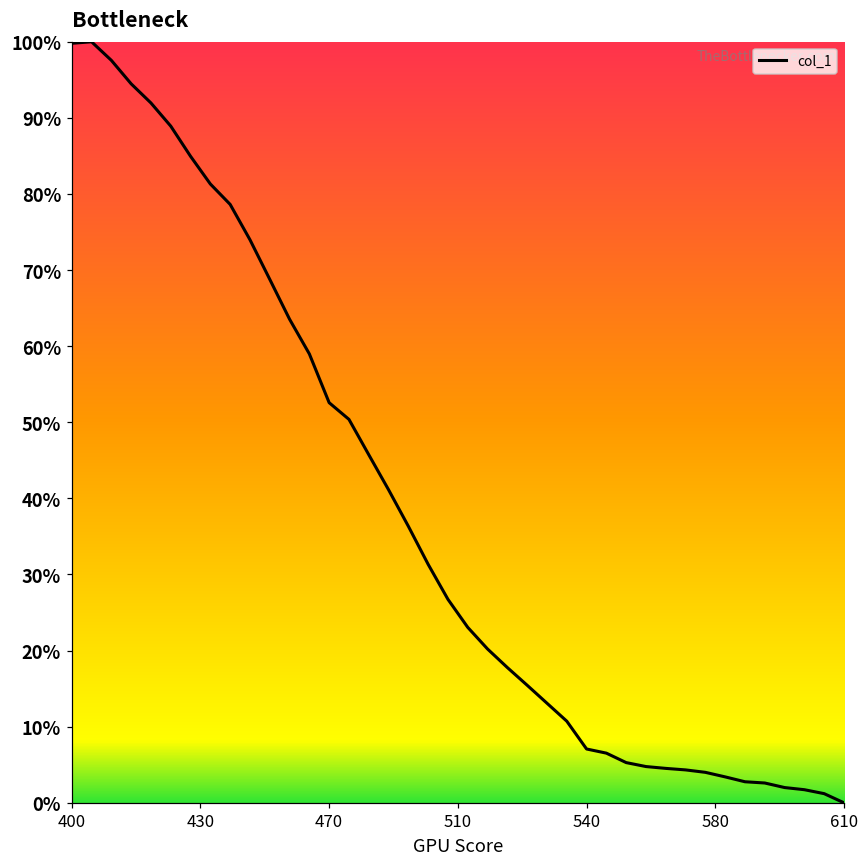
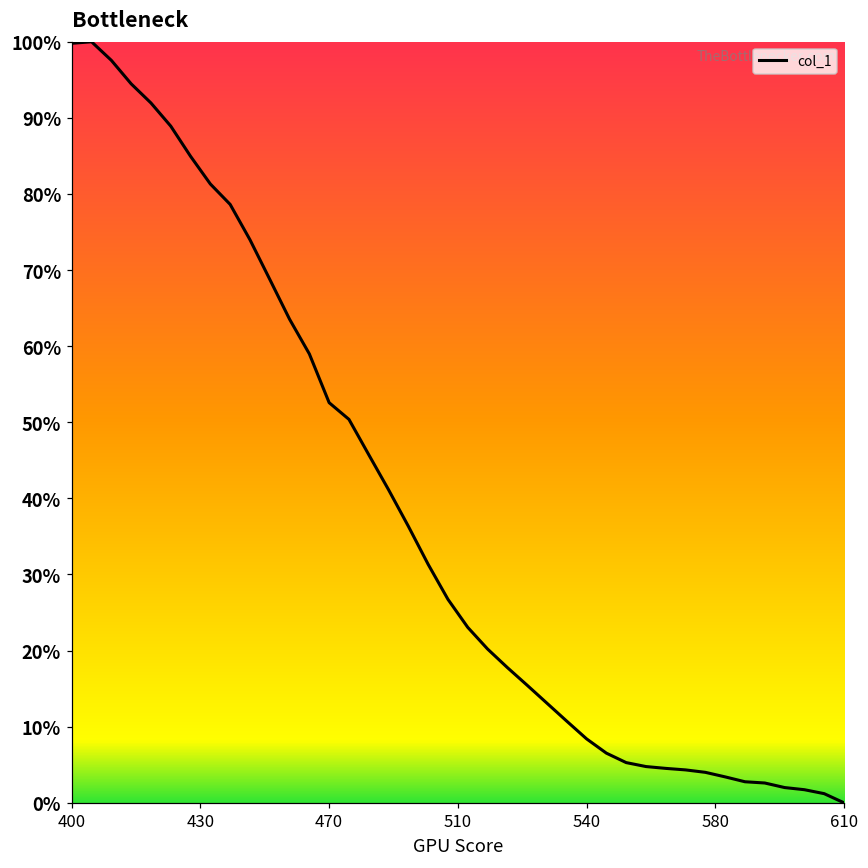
  {
    "400": "100%",
    "470": "53%",
-   "540": "7%",
+   "540": "8%",
    "610": "0%"
  }
